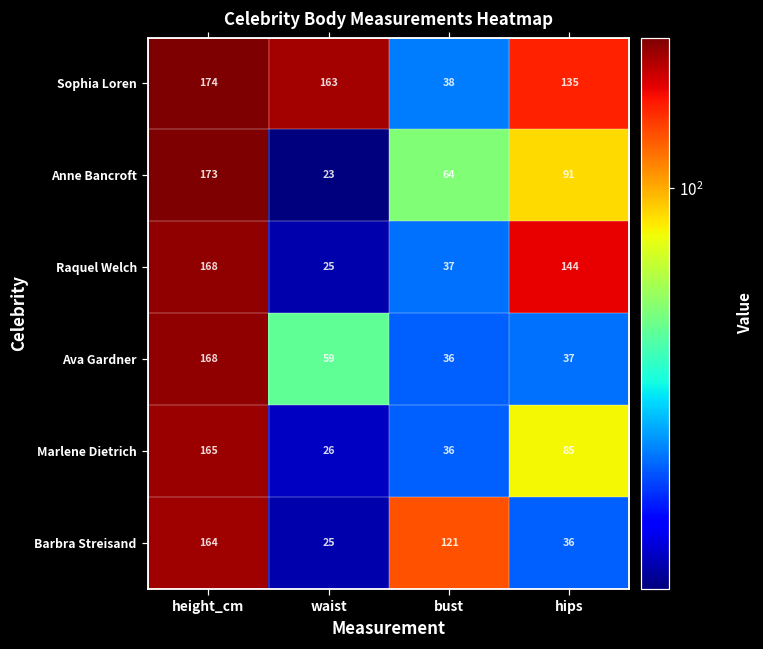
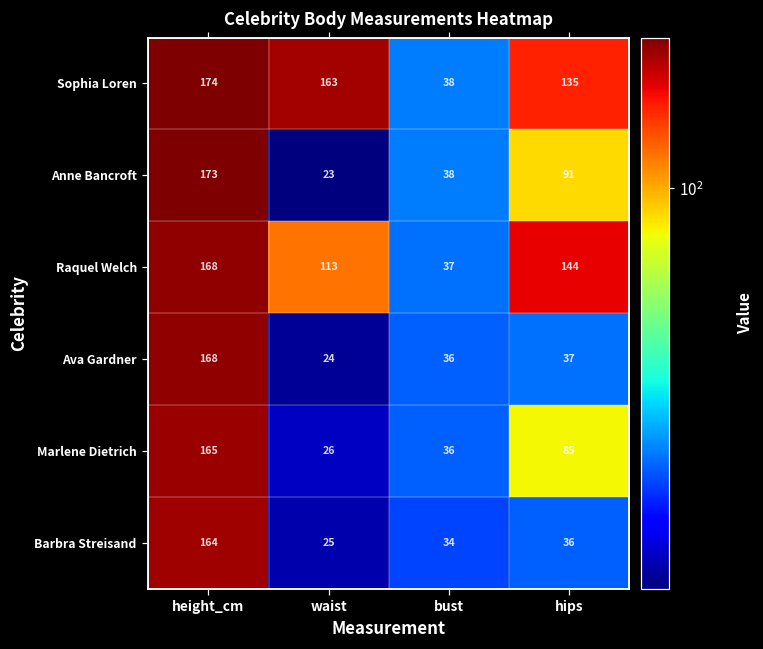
  {
    "Sophia Loren": {
      "height_cm": 174,
      "waist": 163,
      "bust": 38,
      "hips": 135
    },
    "Anne Bancroft": {
      "height_cm": 173,
      "waist": 23,
-     "bust": 64,
+     "bust": 38,
      "hips": 91
    },
    "Raquel Welch": {
      "height_cm": 168,
-     "waist": 25,
+     "waist": 113,
      "bust": 37,
      "hips": 144
    },
    "Ava Gardner": {
      "height_cm": 168,
-     "waist": 59,
+     "waist": 24,
      "bust": 36,
      "hips": 37
    },
    "Marlene Dietrich": {
      "height_cm": 165,
      "waist": 26,
      "bust": 36,
      "hips": 85
    },
    "Barbra Streisand": {
      "height_cm": 164,
      "waist": 25,
-     "bust": 121,
+     "bust": 34,
      "hips": 36
    }
  }
